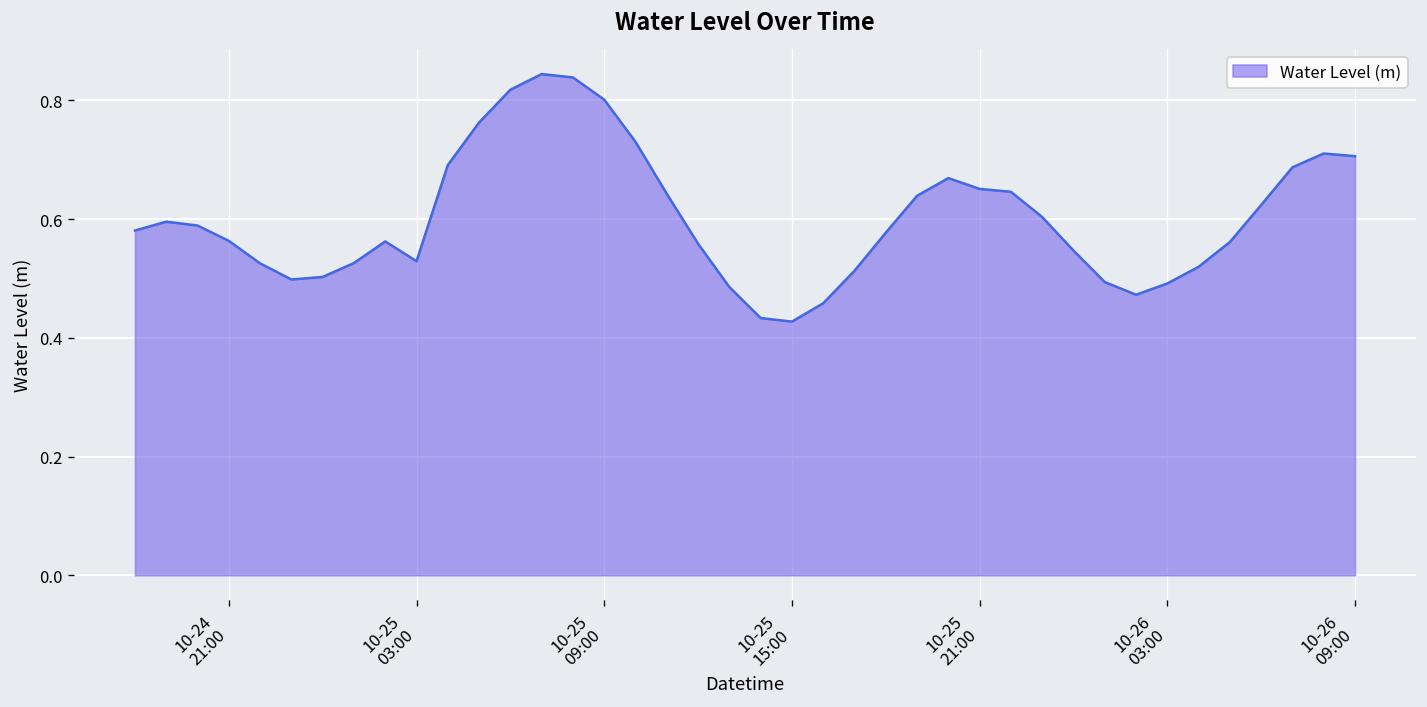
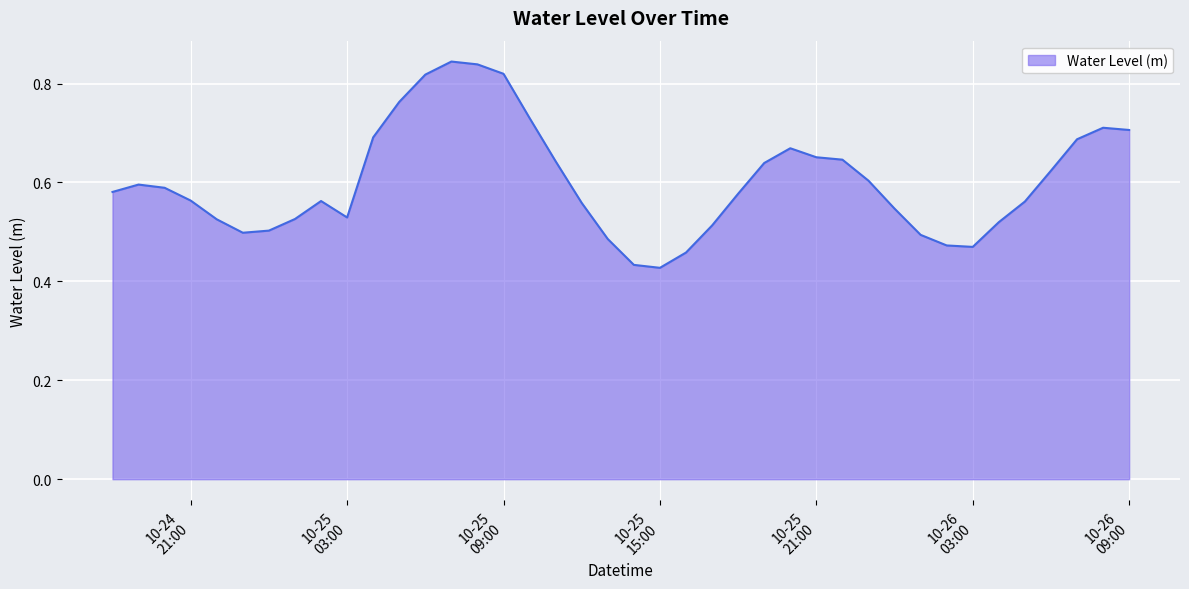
  {
    "10-24 21:00": 0.56,
    "10-25 03:00": 0.53,
-   "10-25 09:00": 0.80,
+   "10-25 09:00": 0.82,
    "10-25 15:00": 0.43,
    "10-25 21:00": 0.65,
-   "10-26 03:00": 0.49,
+   "10-26 03:00": 0.47,
    "10-26 09:00": 0.71
  }
